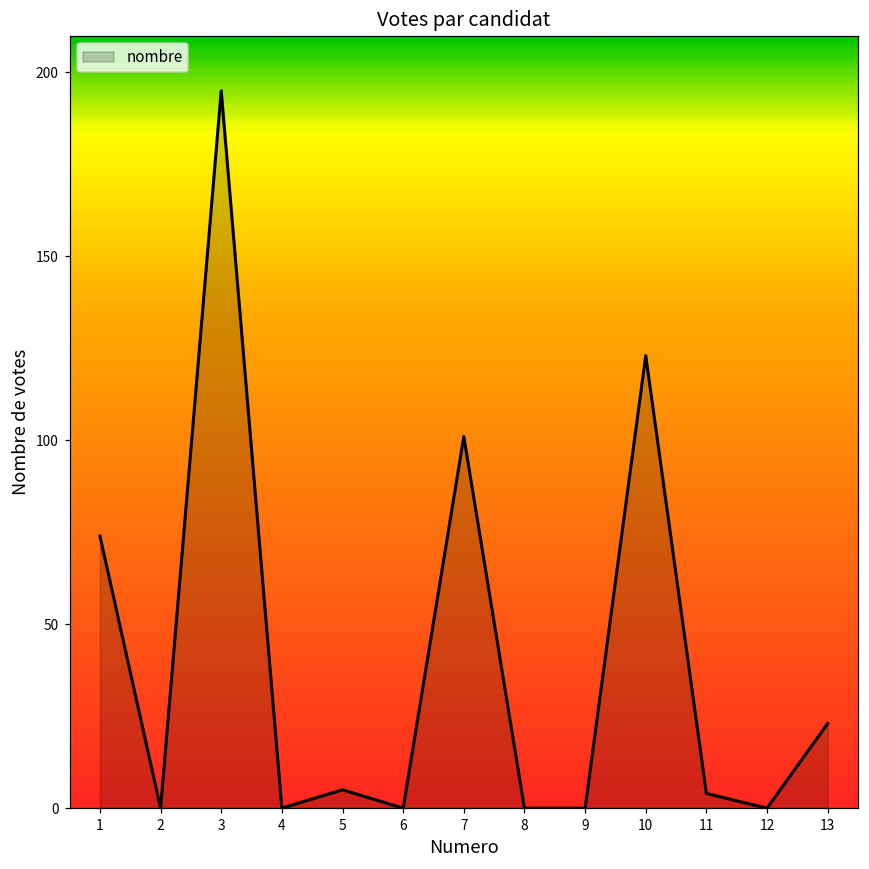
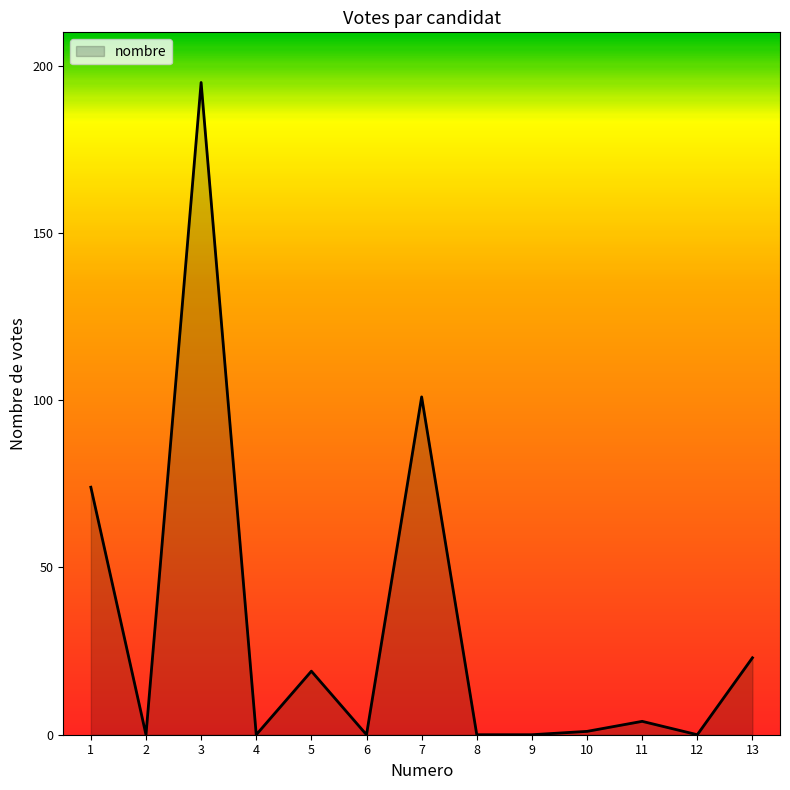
  {
    "1": 74,
    "2": 0,
    "3": 195,
    "4": 0,
-   "5": 5,
+   "5": 19,
    "6": 0,
    "7": 101,
    "8": 0,
    "9": 0,
-   "10": 123,
+   "10": 1,
    "11": 4,
    "12": 0,
    "13": 23
  }
